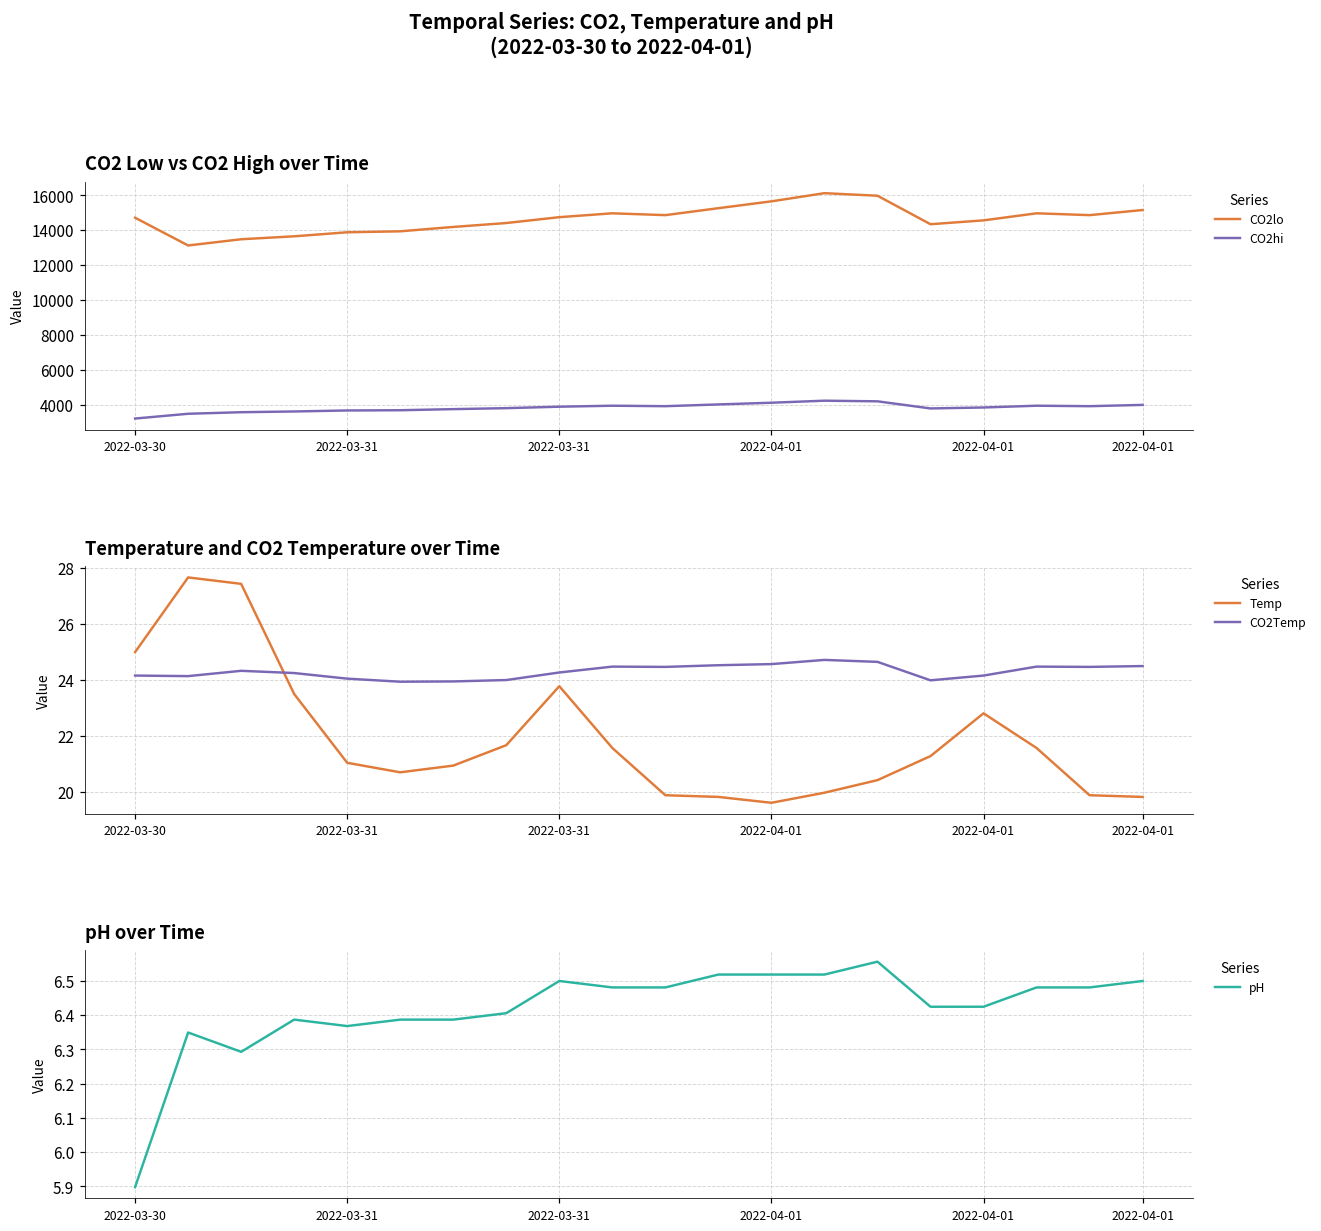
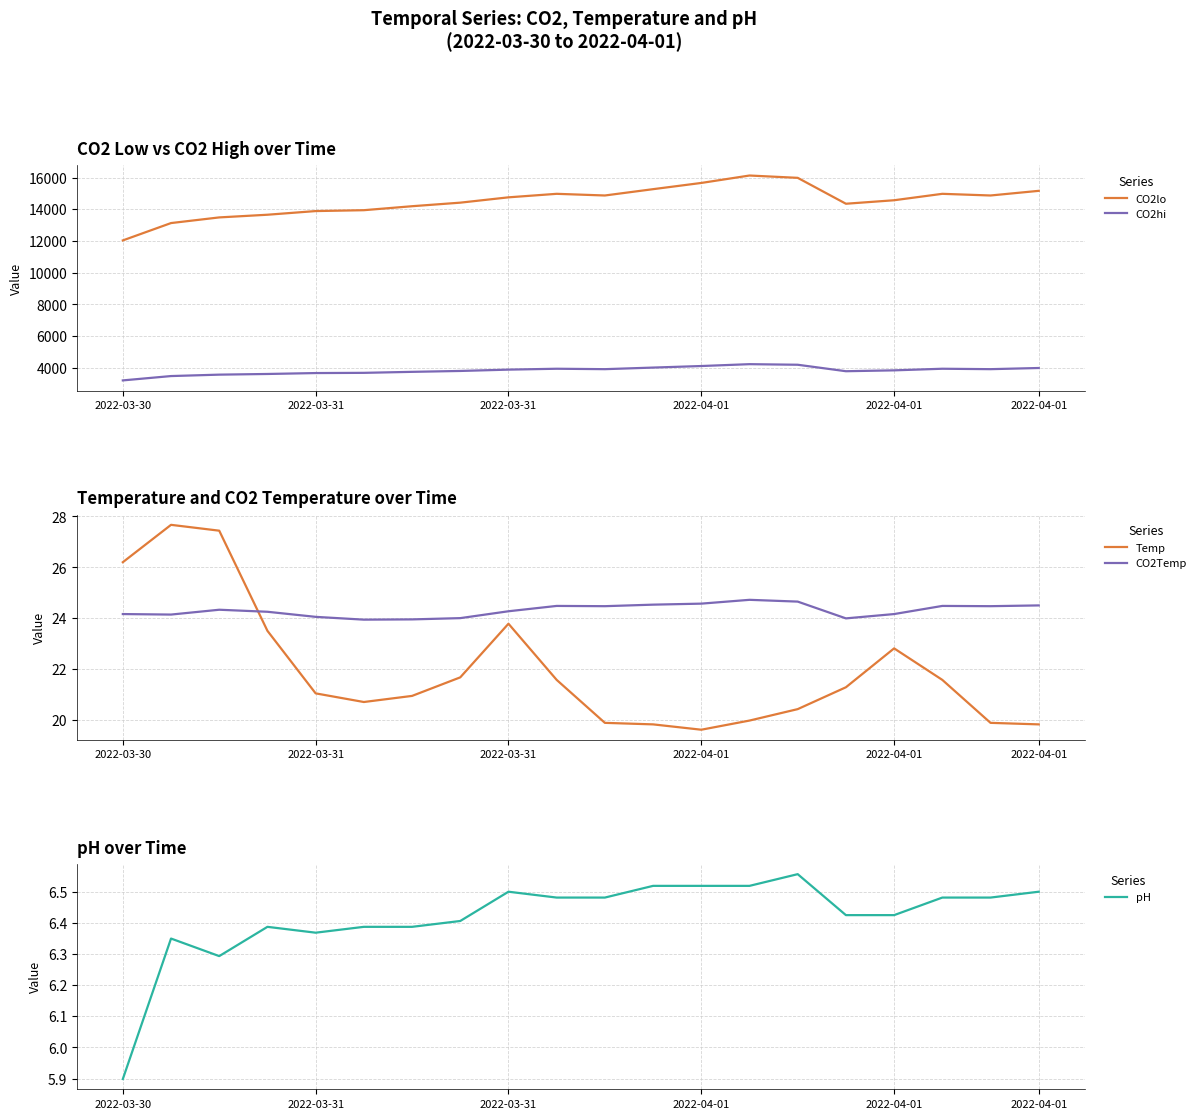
  {
    "CO2 Low vs CO2 High over Time": {
      "CO2lo": {
-       "2022-03-30": 14700
+       "2022-03-30": 12000
      },
      "CO2hi": {
        "2022-03-30": 3200
      }
    },
    "Temperature and CO2 Temperature over Time": {
      "Temp": {
-       "2022-03-30": 25.0
+       "2022-03-30": 26.2
      },
      "CO2Temp": {
        "2022-03-30": 24.2
      }
    },
    "pH over Time": {
      "2022-03-30": 5.90
    }
  }
